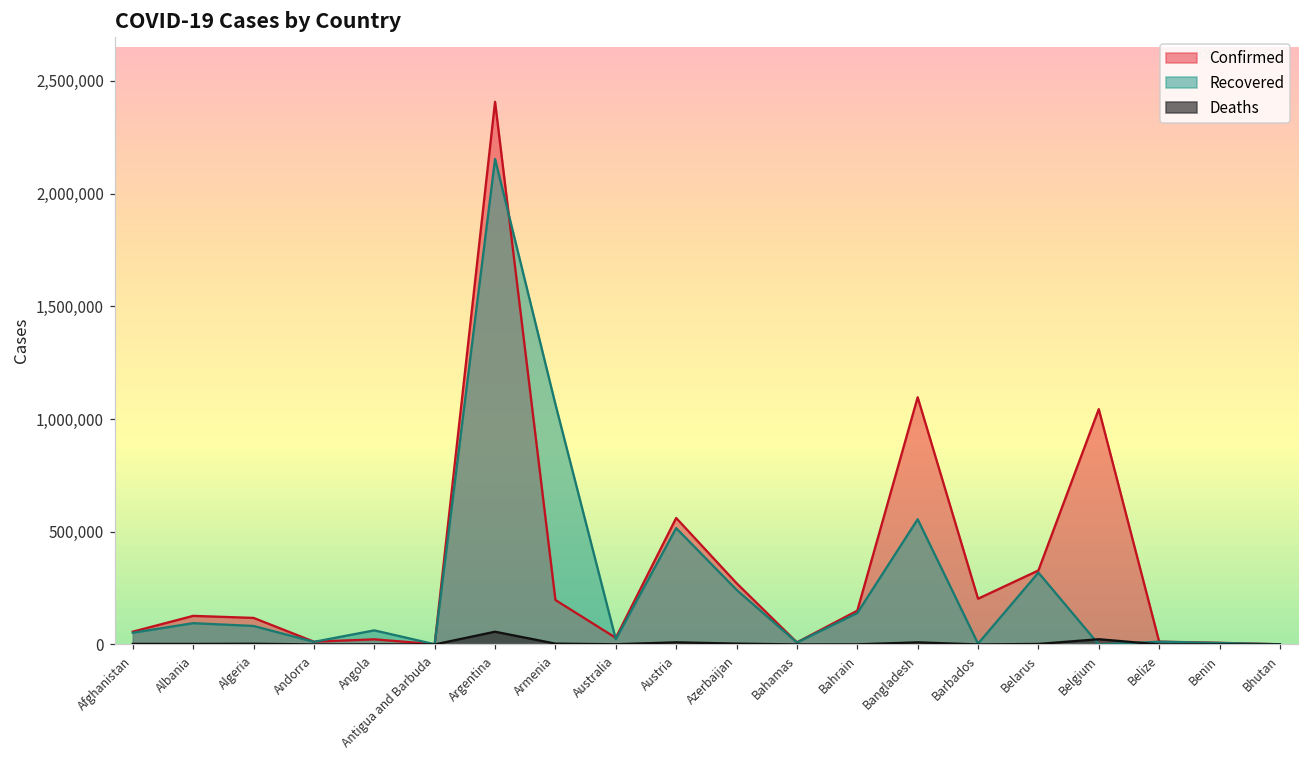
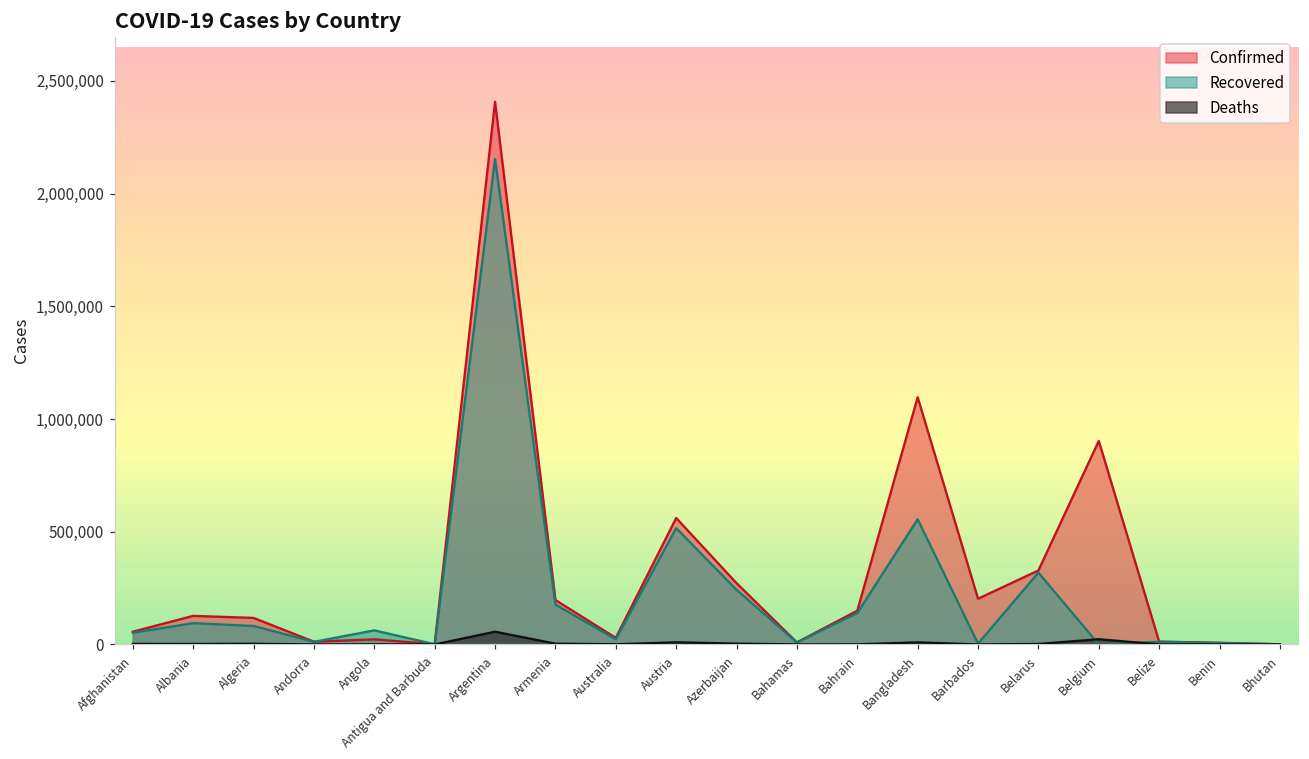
  {
    "Confirmed": {
      "Albania": "130,000",
      "Algeria": "120,000",
      "Angola": "20,000",
      "Argentina": "2,410,000",
      "Armenia": "200,000",
      "Austria": "560,000",
      "Azerbaijan": "270,000",
      "Bangladesh": "1,100,000",
      "Barbados": "200,000",
-     "Belgium": "1,040,000"
+     "Belgium": "900,000"
    },
    "Recovered": {
      "Albania": "90,000",
      "Algeria": "80,000",
      "Angola": "60,000",
      "Argentina": "2,150,000",
-     "Armenia": "1,070,000",
+     "Armenia": "180,000",
      "Austria": "520,000",
      "Azerbaijan": "240,000",
      "Bangladesh": "560,000",
      "Belgium": "0"
    },
    "Deaths": {
      "Afghanistan": "0",
      "Albania": "0",
      "Algeria": "0",
      "Angola": "0",
      "Argentina": "60,000",
      "Armenia": "0",
      "Australia": "0",
      "Austria": "10,000",
      "Azerbaijan": "0",
      "Bahrain": "0",
      "Bangladesh": "10,000",
      "Belarus": "0",
      "Belgium": "20,000"
    }
  }
